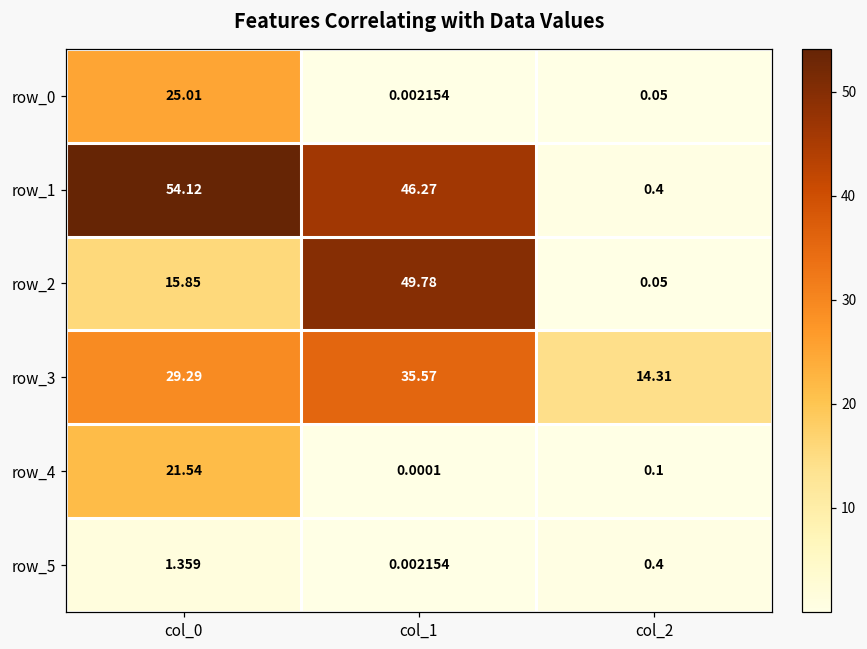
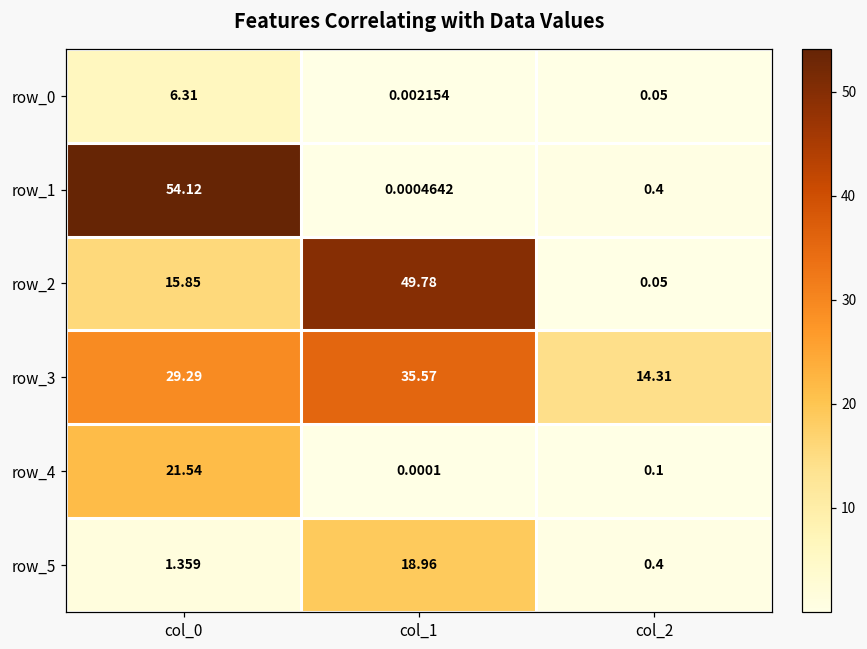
  {
    "row_0": {
-     "col_0": 25.01,
+     "col_0": 6.31,
      "col_1": 0.002154,
      "col_2": 0.05
    },
    "row_1": {
      "col_0": 54.12,
-     "col_1": 46.27,
+     "col_1": 0.0004642,
      "col_2": 0.4
    },
    "row_2": {
      "col_0": 15.85,
      "col_1": 49.78,
      "col_2": 0.05
    },
    "row_3": {
      "col_0": 29.29,
      "col_1": 35.57,
      "col_2": 14.31
    },
    "row_4": {
      "col_0": 21.54,
      "col_1": 0.0001,
      "col_2": 0.1
    },
    "row_5": {
      "col_0": 1.359,
-     "col_1": 0.002154,
+     "col_1": 18.96,
      "col_2": 0.4
    }
  }
